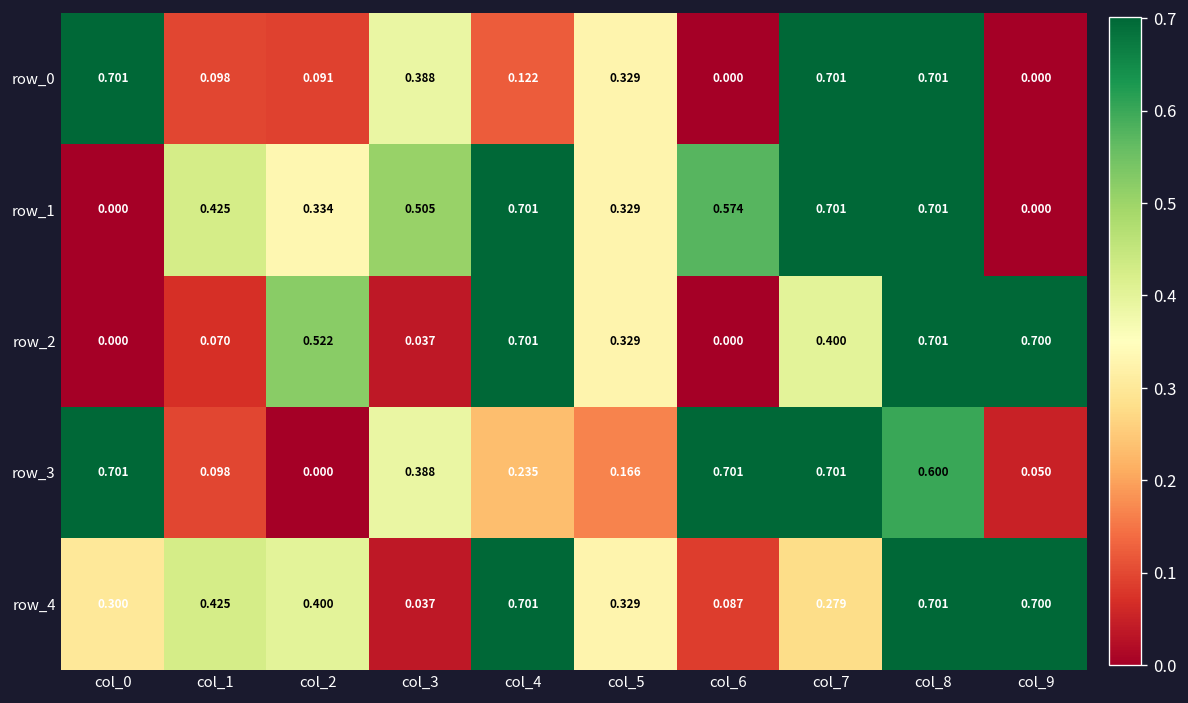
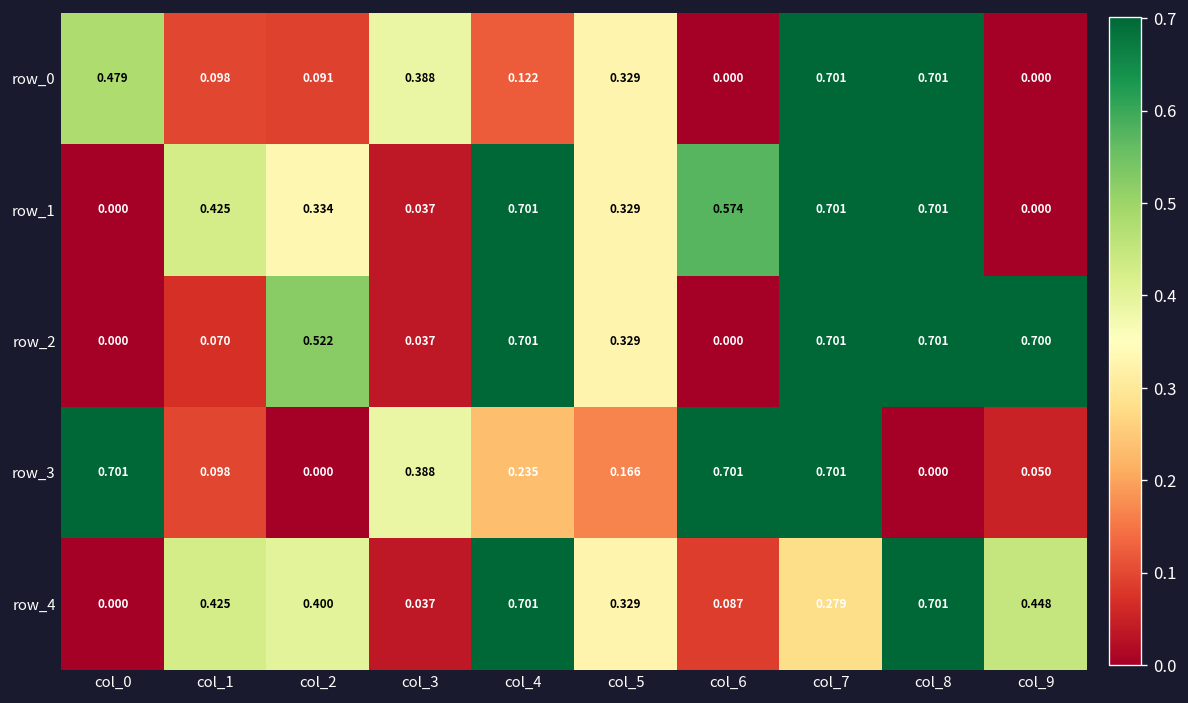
  {
    "row_0": {
-     "col_0": 0.701,
+     "col_0": 0.479,
      "col_1": 0.098,
      "col_2": 0.091,
      "col_3": 0.388,
      "col_4": 0.122,
      "col_5": 0.329,
      "col_6": 0.000,
      "col_7": 0.701,
      "col_8": 0.701,
      "col_9": 0.000
    },
    "row_1": {
      "col_0": 0.000,
      "col_1": 0.425,
      "col_2": 0.334,
-     "col_3": 0.505,
+     "col_3": 0.037,
      "col_4": 0.701,
      "col_5": 0.329,
      "col_6": 0.574,
      "col_7": 0.701,
      "col_8": 0.701,
      "col_9": 0.000
    },
    "row_2": {
      "col_0": 0.000,
      "col_1": 0.070,
      "col_2": 0.522,
      "col_3": 0.037,
      "col_4": 0.701,
      "col_5": 0.329,
      "col_6": 0.000,
-     "col_7": 0.400,
+     "col_7": 0.701,
      "col_8": 0.701,
      "col_9": 0.700
    },
    "row_3": {
      "col_0": 0.701,
      "col_1": 0.098,
      "col_2": 0.000,
      "col_3": 0.388,
      "col_4": 0.235,
      "col_5": 0.166,
      "col_6": 0.701,
      "col_7": 0.701,
-     "col_8": 0.600,
+     "col_8": 0.000,
      "col_9": 0.050
    },
    "row_4": {
-     "col_0": 0.300,
+     "col_0": 0.000,
      "col_1": 0.425,
      "col_2": 0.400,
      "col_3": 0.037,
      "col_4": 0.701,
      "col_5": 0.329,
      "col_6": 0.087,
      "col_7": 0.279,
      "col_8": 0.701,
-     "col_9": 0.700
+     "col_9": 0.448
    }
  }
